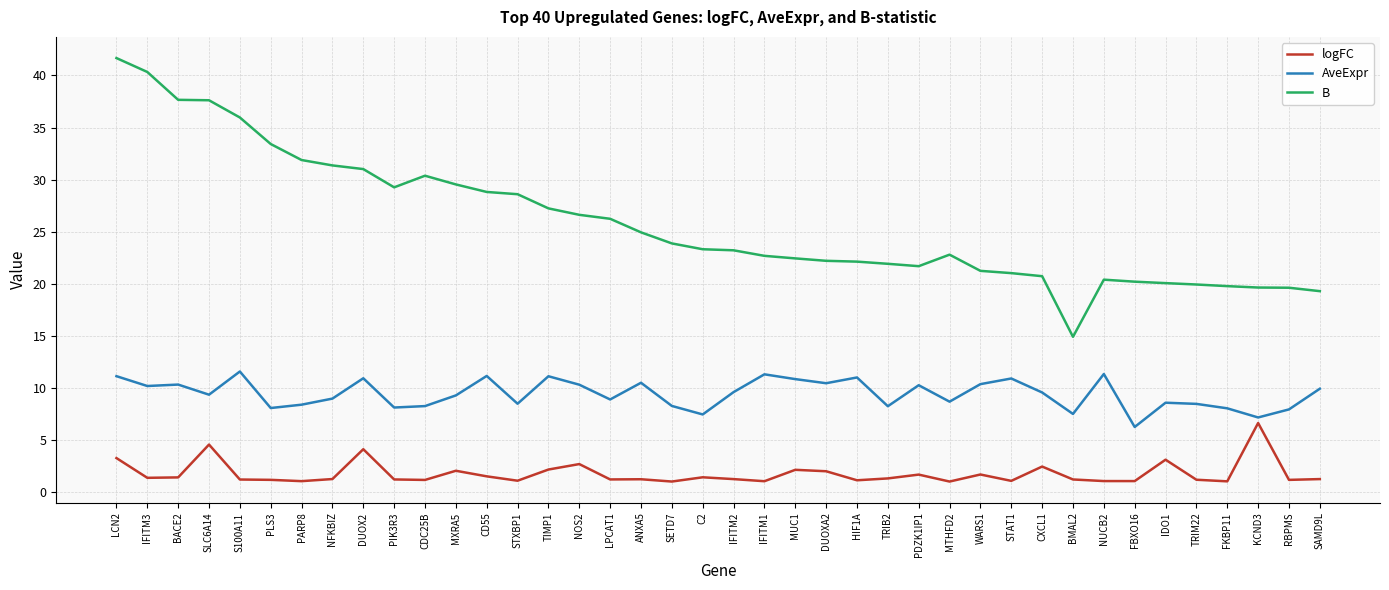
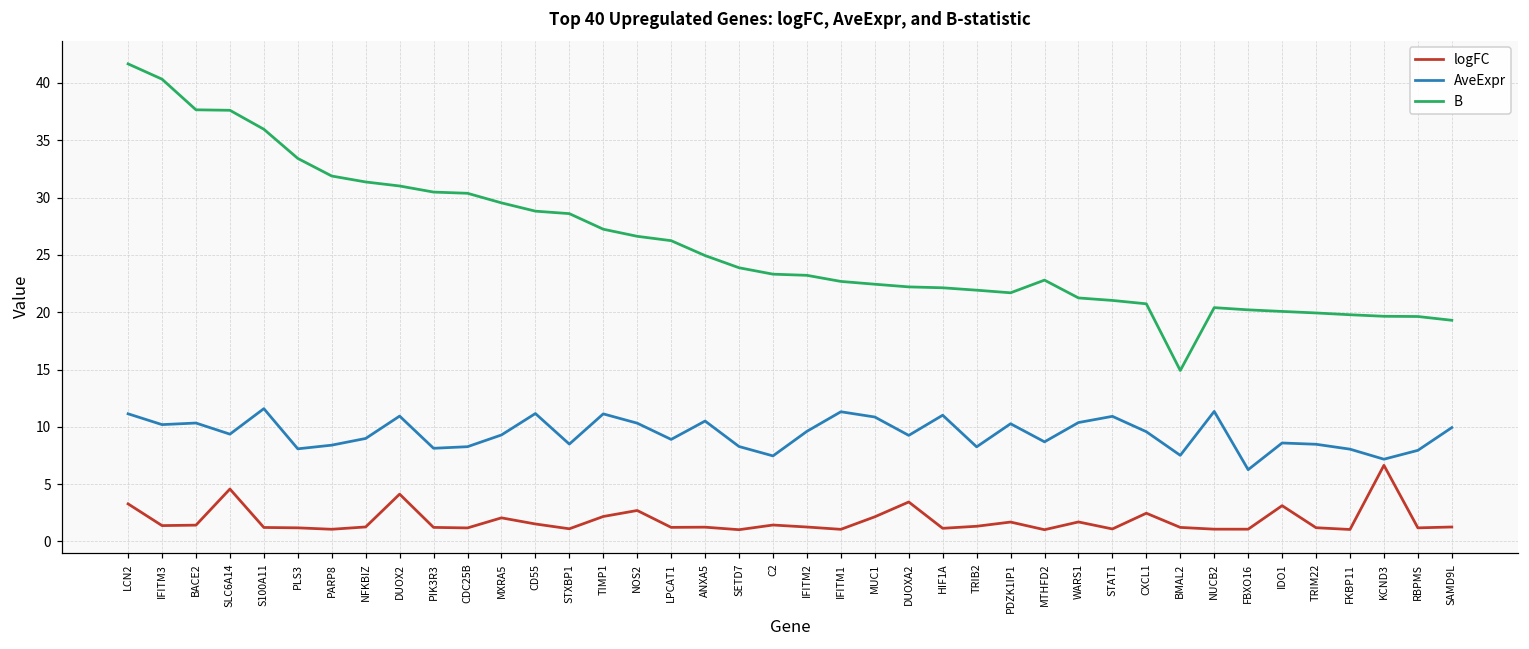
  {
    "logFC": {
      "LCN2": 3.3,
      "IFITM3": 1.4,
      "BACE2": 1.4,
      "SLC6A14": 4.6,
      "S100A11": 1.2,
      "PLS3": 1.2,
      "PARP8": 1.1,
      "NFKBIZ": 1.3,
      "DUOX2": 4.1,
      "PIK3R3": 1.2,
      "CDC25B": 1.2,
      "MXRA5": 2.1,
      "CD55": 1.5,
      "STXBP1": 1.1,
      "TIMP1": 2.2,
      "NOS2": 2.7,
      "LPCAT1": 1.2,
      "ANXA5": 1.2,
      "SETD7": 1.0,
      "C2": 1.4,
      "IFITM2": 1.3,
      "IFITM1": 1.1,
      "MUC1": 2.2,
-     "DUOXA2": 2.0,
+     "DUOXA2": 3.4,
      "HIF1A": 1.1,
      "TRIB2": 1.3,
      "PDZK1IP1": 1.7,
      "MTHFD2": 1.0,
      "WARS1": 1.7,
      "STAT1": 1.1,
      "CXCL1": 2.5,
      "BMAL2": 1.2,
      "NUCB2": 1.1,
      "FBXO16": 1.1,
      "IDO1": 3.1,
      "TRIM22": 1.2,
      "FKBP11": 1.0,
      "KCND3": 6.6,
      "RBPMS": 1.2,
      "SAMD9L": 1.3
    },
    "AveExpr": {
      "LCN2": 11.1,
      "IFITM3": 10.2,
      "BACE2": 10.3,
      "SLC6A14": 9.4,
      "S100A11": 11.6,
      "PLS3": 8.1,
      "PARP8": 8.4,
      "NFKBIZ": 9.0,
      "DUOX2": 10.9,
      "PIK3R3": 8.1,
      "CDC25B": 8.3,
      "MXRA5": 9.3,
      "CD55": 11.2,
      "STXBP1": 8.5,
      "TIMP1": 11.1,
      "NOS2": 10.3,
      "LPCAT1": 8.9,
      "ANXA5": 10.5,
      "SETD7": 8.3,
      "C2": 7.5,
      "IFITM2": 9.6,
      "IFITM1": 11.3,
      "MUC1": 10.9,
-     "DUOXA2": 10.5,
+     "DUOXA2": 9.3,
      "HIF1A": 11.0,
      "TRIB2": 8.3,
      "PDZK1IP1": 10.3,
      "MTHFD2": 8.7,
      "WARS1": 10.4,
      "STAT1": 10.9,
      "CXCL1": 9.6,
      "BMAL2": 7.5,
      "NUCB2": 11.3,
      "FBXO16": 6.3,
      "IDO1": 8.6,
      "TRIM22": 8.5,
      "FKBP11": 8.1,
      "KCND3": 7.2,
      "RBPMS": 7.9,
      "SAMD9L": 9.9
    },
    "B": {
      "LCN2": 41.7,
      "IFITM3": 40.3,
      "BACE2": 37.7,
      "SLC6A14": 37.6,
      "S100A11": 36.0,
      "PLS3": 33.4,
      "PARP8": 31.9,
      "NFKBIZ": 31.4,
      "DUOX2": 31.0,
-     "PIK3R3": 29.3,
+     "PIK3R3": 30.5,
      "CDC25B": 30.4,
      "MXRA5": 29.5,
      "CD55": 28.8,
      "STXBP1": 28.6,
      "TIMP1": 27.2,
      "NOS2": 26.6,
      "LPCAT1": 26.2,
      "ANXA5": 24.9,
      "SETD7": 23.9,
      "C2": 23.3,
      "IFITM2": 23.2,
      "IFITM1": 22.7,
      "MUC1": 22.4,
      "DUOXA2": 22.2,
      "HIF1A": 22.1,
      "TRIB2": 21.9,
      "PDZK1IP1": 21.7,
      "MTHFD2": 22.8,
      "WARS1": 21.2,
      "STAT1": 21.0,
      "CXCL1": 20.7,
      "BMAL2": 14.9,
      "NUCB2": 20.4,
      "FBXO16": 20.2,
      "IDO1": 20.1,
      "TRIM22": 19.9,
      "FKBP11": 19.8,
      "KCND3": 19.6,
      "RBPMS": 19.6,
      "SAMD9L": 19.3
    }
  }
